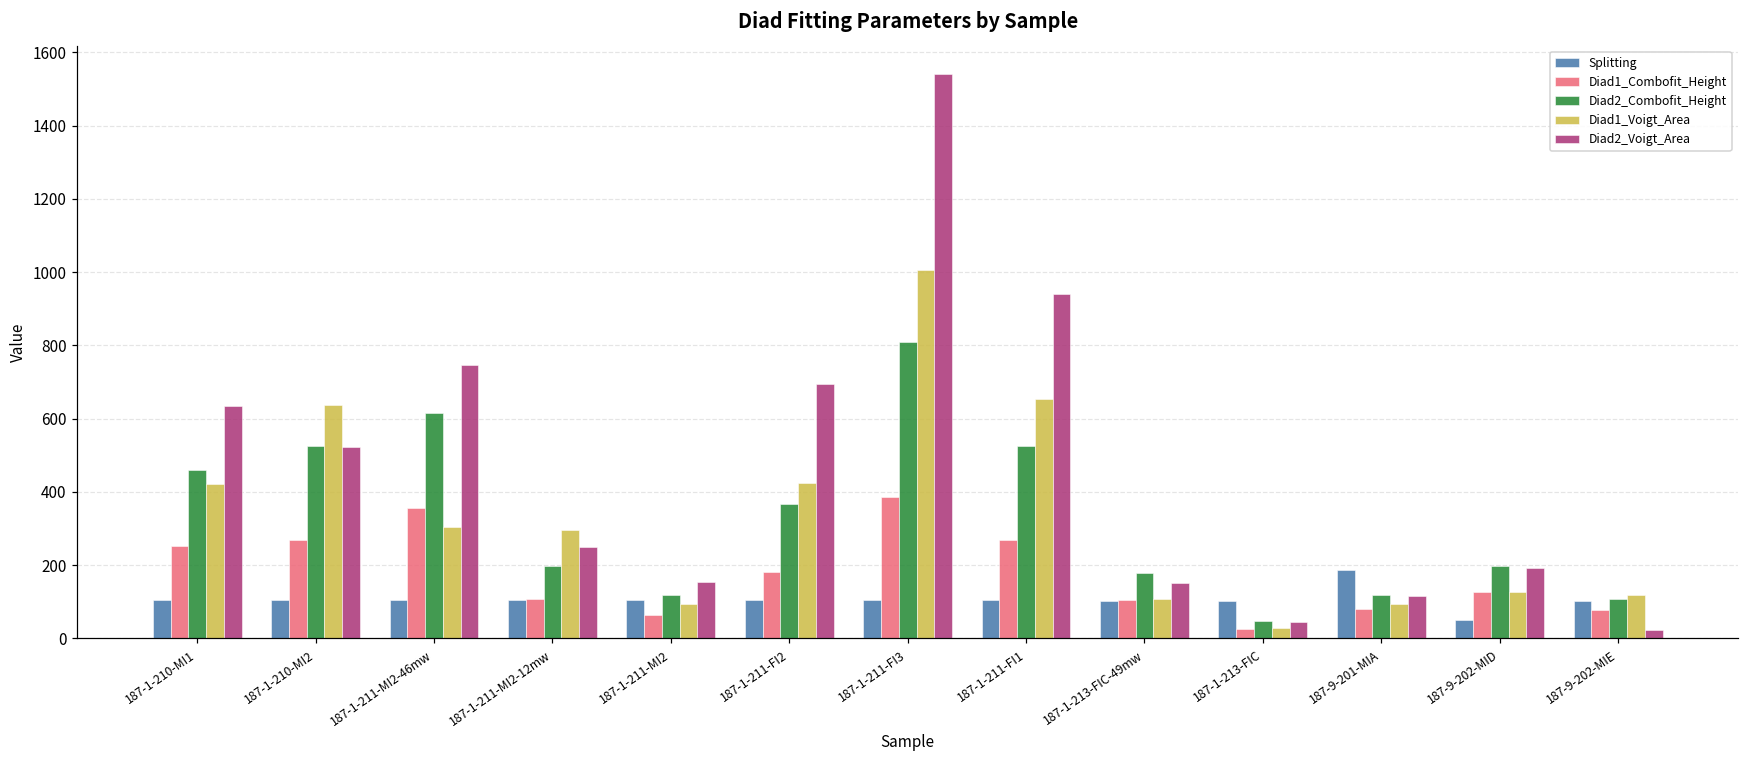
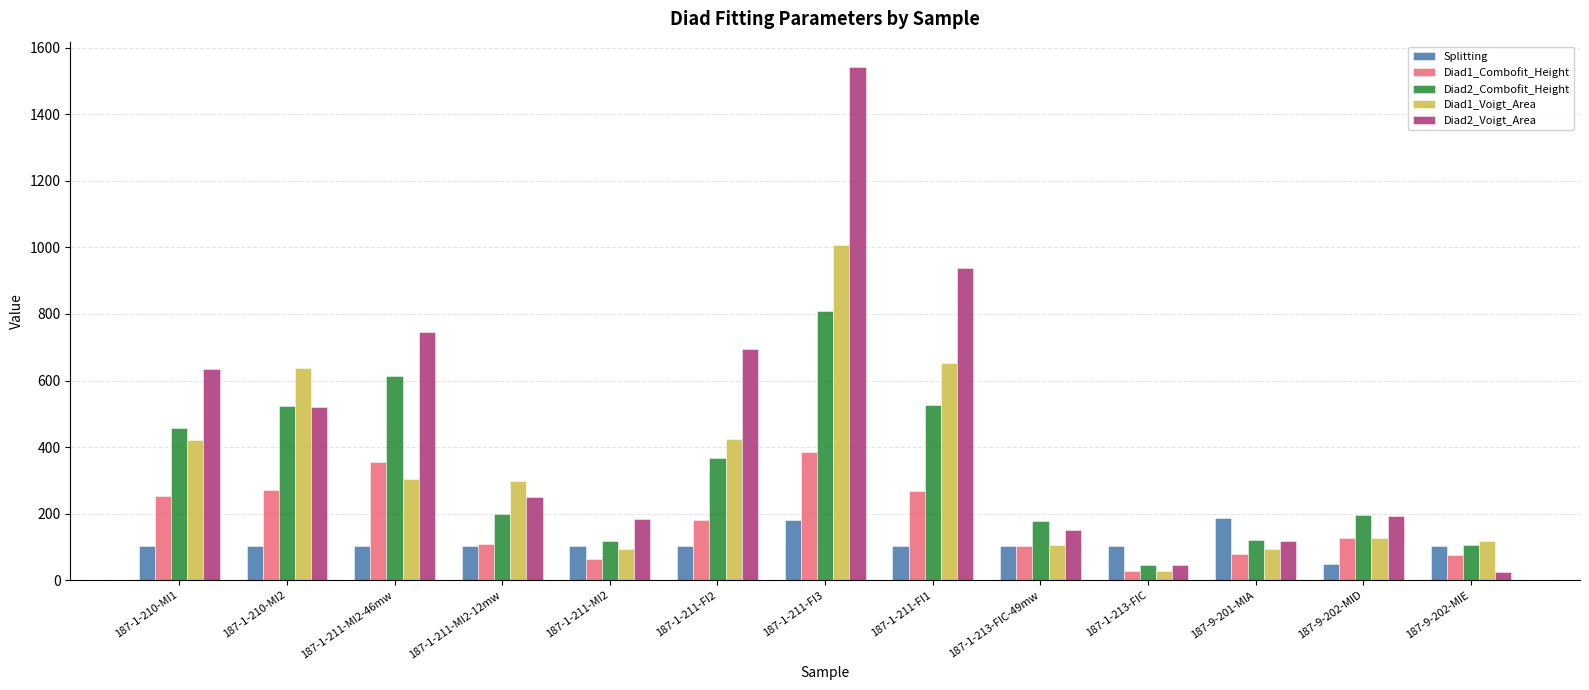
  {
    "Splitting": {
      "187-1-210-MI1": 100,
      "187-1-210-MI2": 100,
      "187-1-211-MI2-46mw": 100,
      "187-1-211-MI2-12mw": 100,
      "187-1-211-MI2": 100,
      "187-1-211-FI2": 100,
-     "187-1-211-FI3": 100,
+     "187-1-211-FI3": 180,
      "187-1-211-FI1": 100,
      "187-1-213-FIC-49mw": 100,
      "187-1-213-FIC": 100,
      "187-9-201-MIA": 190,
      "187-9-202-MID": 50,
      "187-9-202-MIE": 100
    },
    "Diad1_Combofit_Height": {
      "187-1-210-MI1": 250,
      "187-1-210-MI2": 270,
      "187-1-211-MI2-46mw": 360,
      "187-1-211-MI2-12mw": 110,
      "187-1-211-MI2": 60,
      "187-1-211-FI2": 180,
      "187-1-211-FI3": 390,
      "187-1-211-FI1": 270,
      "187-1-213-FIC-49mw": 100,
      "187-1-213-FIC": 30,
      "187-9-201-MIA": 80,
      "187-9-202-MID": 130,
      "187-9-202-MIE": 80
    },
    "Diad2_Combofit_Height": {
      "187-1-210-MI1": 460,
      "187-1-210-MI2": 520,
      "187-1-211-MI2-46mw": 610,
      "187-1-211-MI2-12mw": 200,
      "187-1-211-MI2": 120,
      "187-1-211-FI2": 370,
      "187-1-211-FI3": 810,
      "187-1-211-FI1": 530,
      "187-1-213-FIC-49mw": 180,
      "187-1-213-FIC": 50,
      "187-9-201-MIA": 120,
      "187-9-202-MID": 200,
      "187-9-202-MIE": 110
    },
    "Diad1_Voigt_Area": {
      "187-1-210-MI1": 420,
      "187-1-210-MI2": 640,
      "187-1-211-MI2-46mw": 300,
      "187-1-211-MI2-12mw": 300,
      "187-1-211-MI2": 90,
      "187-1-211-FI2": 420,
      "187-1-211-FI3": 1010,
      "187-1-211-FI1": 650,
      "187-1-213-FIC-49mw": 110,
      "187-1-213-FIC": 30,
      "187-9-201-MIA": 90,
      "187-9-202-MID": 130,
      "187-9-202-MIE": 120
    },
    "Diad2_Voigt_Area": {
      "187-1-210-MI1": 640,
      "187-1-210-MI2": 520,
      "187-1-211-MI2-46mw": 750,
      "187-1-211-MI2-12mw": 250,
-     "187-1-211-MI2": 150,
+     "187-1-211-MI2": 180,
      "187-1-211-FI2": 690,
      "187-1-211-FI3": 1540,
      "187-1-211-FI1": 940,
      "187-1-213-FIC-49mw": 150,
      "187-1-213-FIC": 50,
      "187-9-201-MIA": 120,
      "187-9-202-MID": 190,
      "187-9-202-MIE": 20
    }
  }
